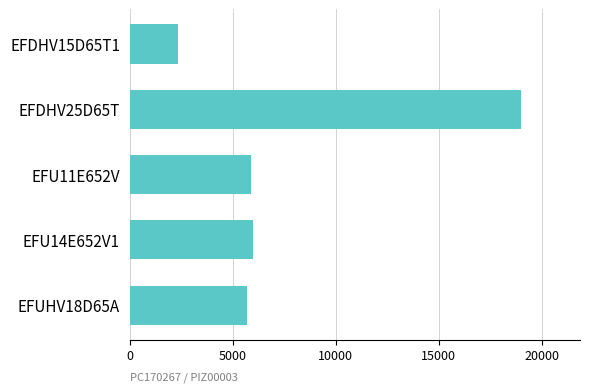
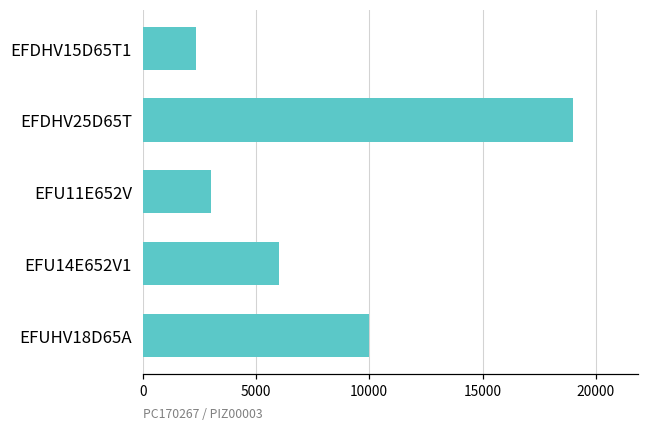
  {
    "EFDHV15D65T1": 2400,
    "EFDHV25D65T": 19000,
-   "EFU11E652V": 5900,
+   "EFU11E652V": 3000,
    "EFU14E652V1": 6000,
-   "EFUHV18D65A": 5700
+   "EFUHV18D65A": 10000
  }
